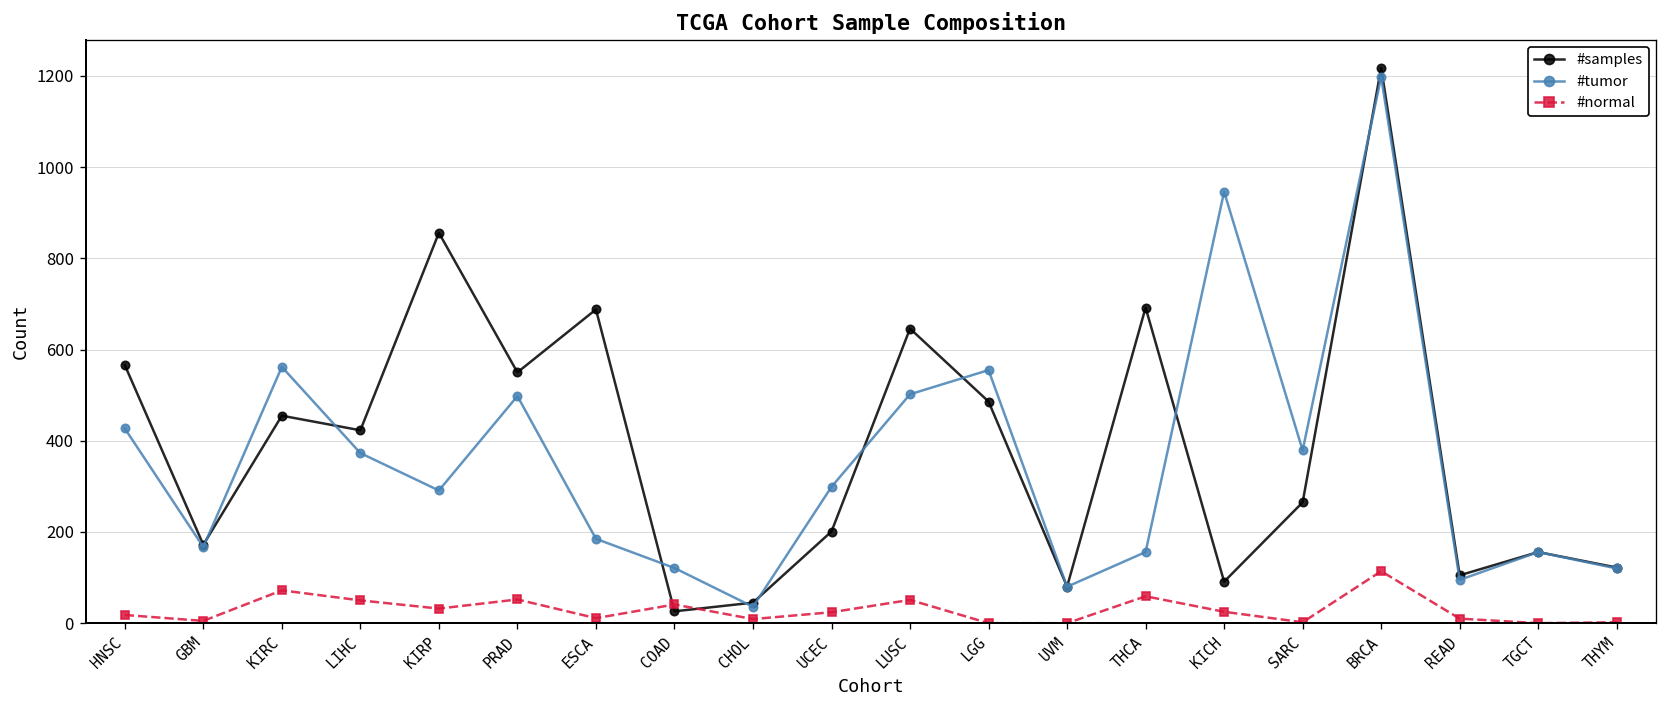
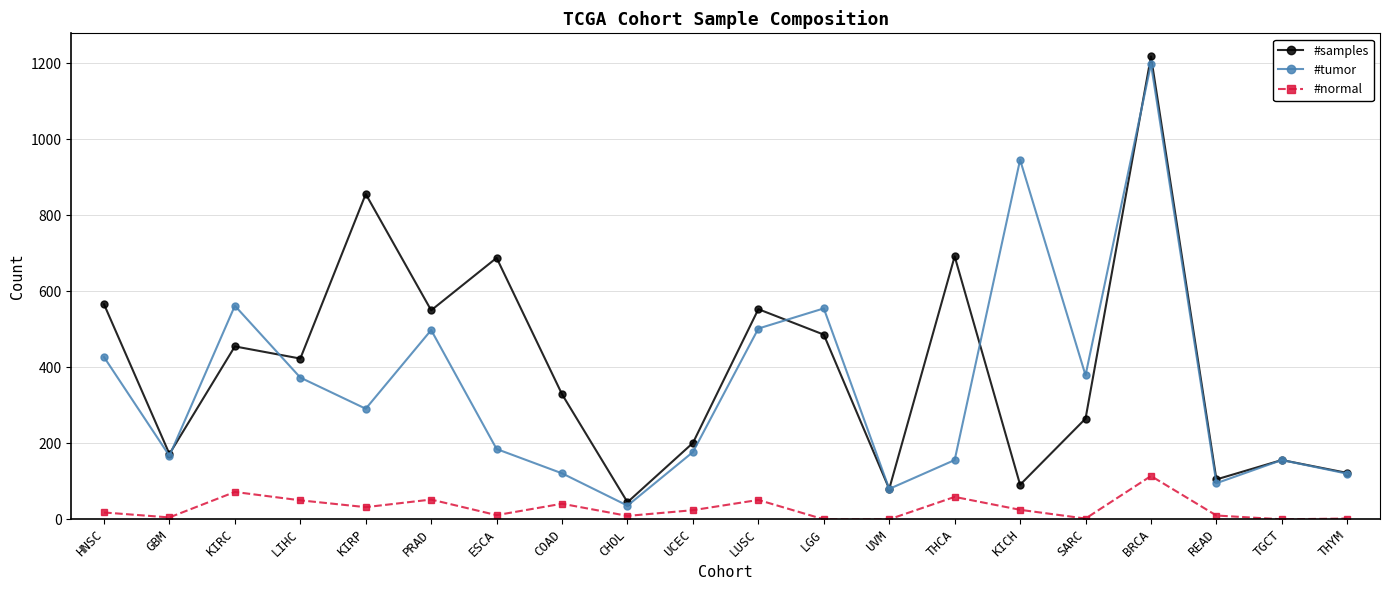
  {
    "#samples": {
      "HNSC": 570,
      "KIRC": 460,
      "LIHC": 420,
      "KIRP": 860,
      "PRAD": 550,
      "ESCA": 690,
-     "COAD": 30,
+     "COAD": 330,
      "CHOL": 50,
      "UCEC": 200,
-     "LUSC": 650,
+     "LUSC": 550,
      "LGG": 490,
      "THCA": 690,
      "KICH": 90,
      "SARC": 270,
      "BRCA": 1220,
      "READ": 110
    },
    "#tumor": {
      "HNSC": 430,
      "KIRC": 560,
      "LIHC": 370,
      "KIRP": 290,
      "PRAD": 500,
      "ESCA": 190,
      "COAD": 120,
      "CHOL": 40,
-     "UCEC": 300,
+     "UCEC": 180,
      "LUSC": 500,
      "LGG": 560,
      "THCA": 160,
      "KICH": 950,
      "SARC": 380,
      "BRCA": 1200,
      "READ": 100
    },
    "#normal": {
      "HNSC": 20,
      "GBM": 10,
      "KIRC": 70,
      "LIHC": 50,
      "KIRP": 30,
      "PRAD": 50,
      "ESCA": 10,
      "COAD": 40,
      "CHOL": 10,
      "UCEC": 20,
      "LUSC": 50,
      "LGG": 0,
      "UVM": 0,
      "THCA": 60,
      "KICH": 30,
      "SARC": 0,
      "BRCA": 110,
      "READ": 10,
      "TGCT": 0,
      "THYM": 0
    }
  }
